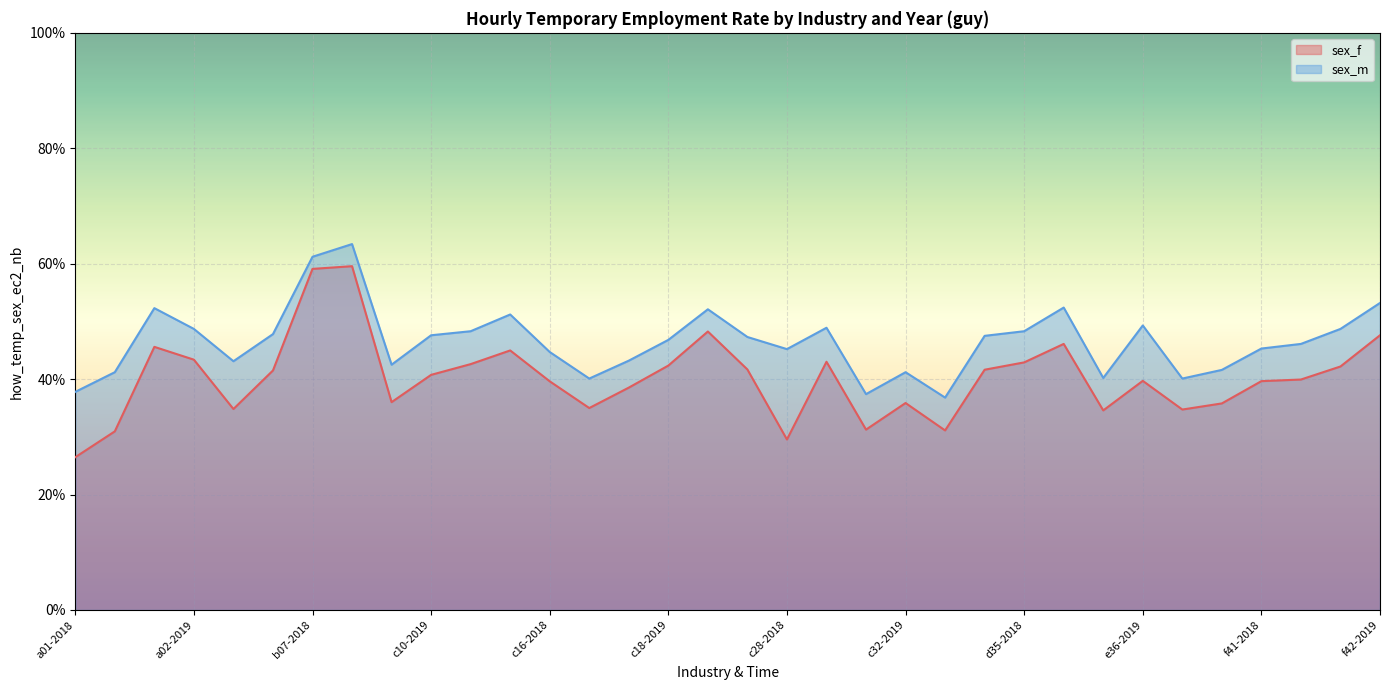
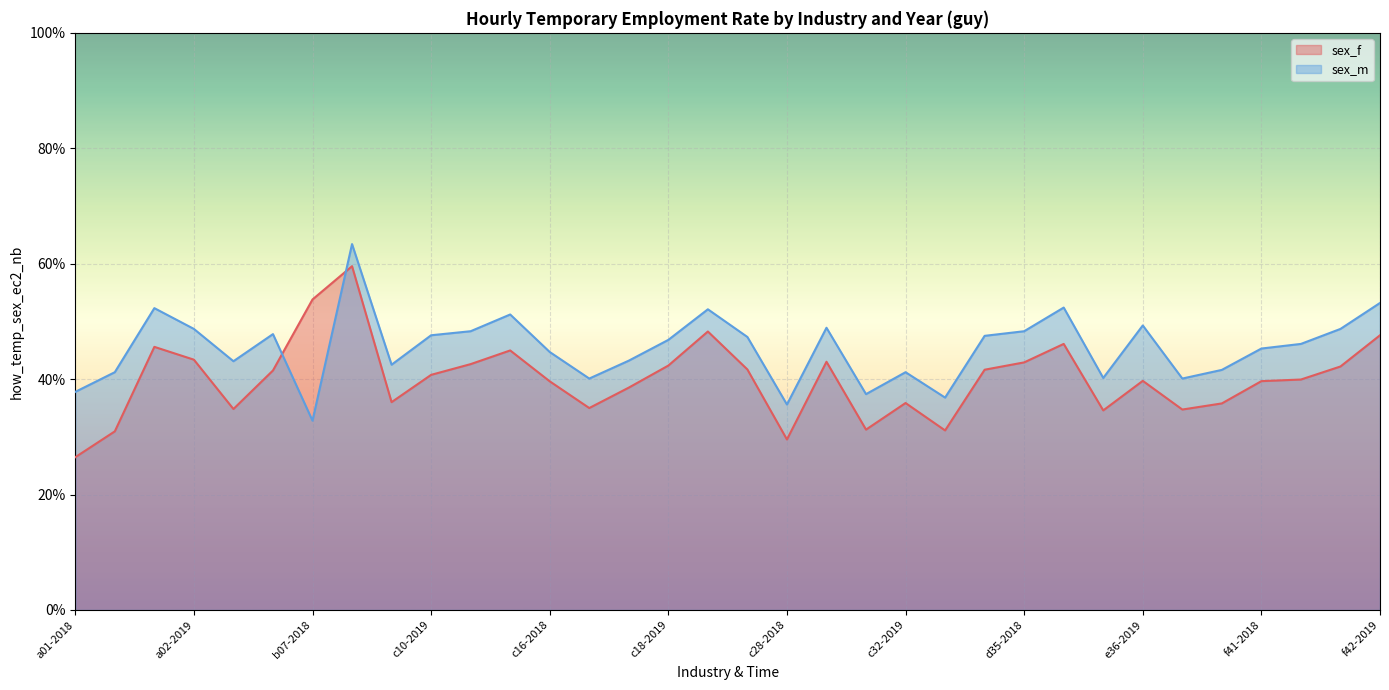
  {
    "sex_f": {
      "a01-2018": "26%",
      "a02-2019": "43%",
-     "b07-2018": "59%",
+     "b07-2018": "54%",
      "c10-2019": "41%",
      "c16-2018": "40%",
      "c18-2019": "42%",
      "c28-2018": "30%",
      "c32-2019": "36%",
      "d35-2018": "43%",
      "e36-2019": "40%",
      "f41-2018": "40%",
      "f42-2019": "48%"
    },
    "sex_m": {
      "a01-2018": "38%",
      "a02-2019": "49%",
-     "b07-2018": "61%",
+     "b07-2018": "33%",
      "c10-2019": "48%",
      "c16-2018": "45%",
      "c18-2019": "47%",
-     "c28-2018": "45%",
+     "c28-2018": "36%",
      "c32-2019": "41%",
      "d35-2018": "48%",
      "e36-2019": "49%",
      "f41-2018": "45%",
      "f42-2019": "53%"
    }
  }
